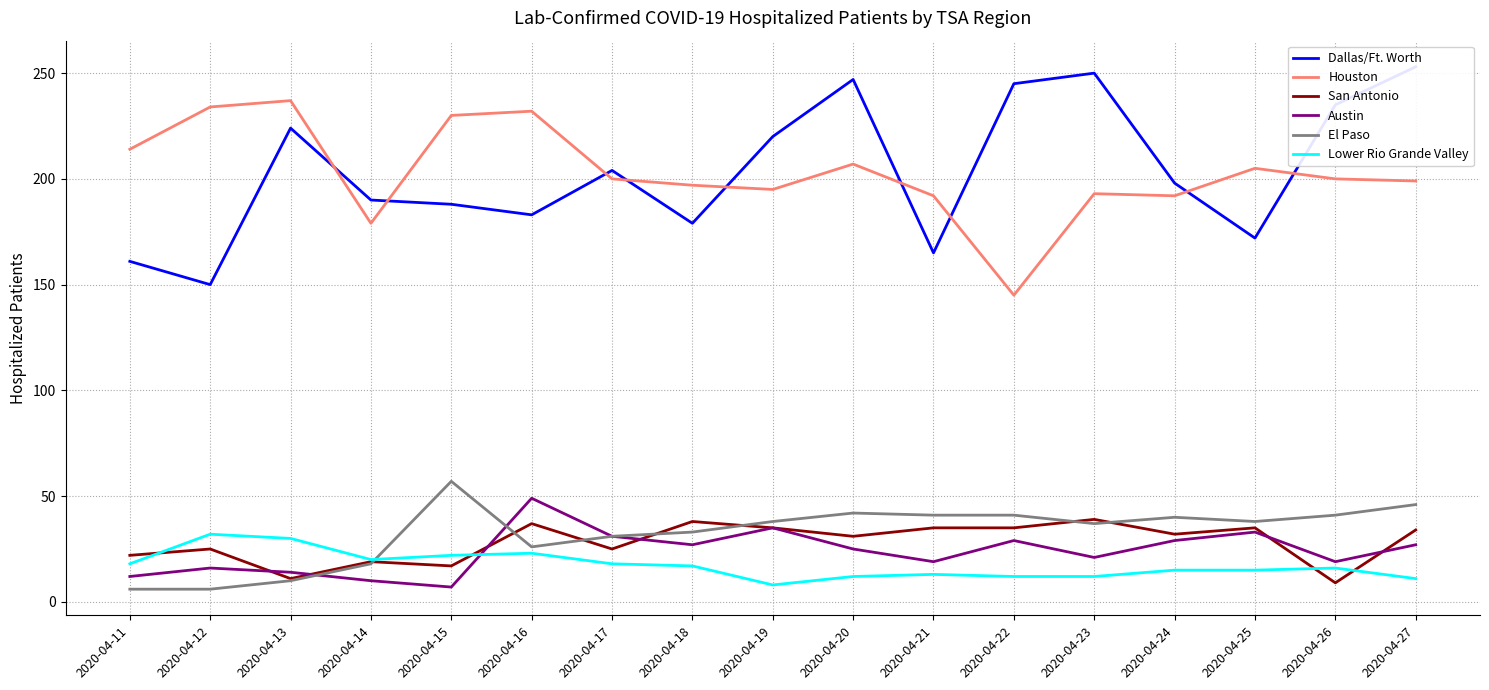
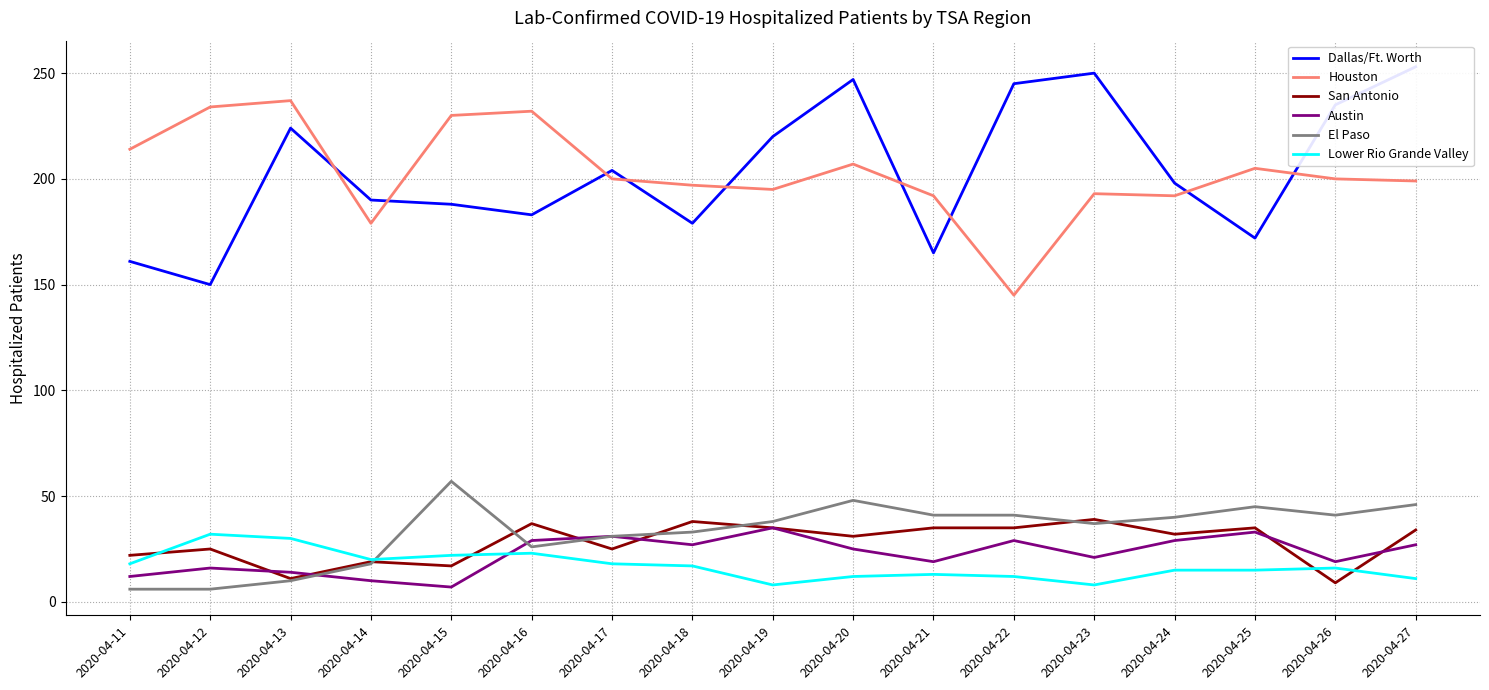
  {
    "Dallas/Ft. Worth": {
      "2020-04-11": 161,
      "2020-04-12": 150,
      "2020-04-13": 224,
      "2020-04-14": 190,
      "2020-04-15": 188,
      "2020-04-16": 183,
      "2020-04-17": 204,
      "2020-04-18": 179,
      "2020-04-19": 220,
      "2020-04-20": 247,
      "2020-04-21": 165,
      "2020-04-22": 245,
      "2020-04-23": 250,
      "2020-04-24": 198,
      "2020-04-25": 172
    },
    "Houston": {
      "2020-04-11": 214,
      "2020-04-12": 234,
      "2020-04-13": 237,
      "2020-04-14": 179,
      "2020-04-15": 230,
      "2020-04-16": 232,
      "2020-04-17": 200,
      "2020-04-18": 197,
      "2020-04-19": 195,
      "2020-04-20": 207,
      "2020-04-21": 192,
      "2020-04-22": 145,
      "2020-04-23": 193,
      "2020-04-24": 192,
      "2020-04-25": 205,
      "2020-04-26": 200,
      "2020-04-27": 199
    },
    "San Antonio": {
      "2020-04-11": 22,
      "2020-04-12": 25,
      "2020-04-15": 17,
      "2020-04-16": 37,
      "2020-04-17": 25,
      "2020-04-18": 38,
      "2020-04-20": 31,
      "2020-04-21": 35,
      "2020-04-22": 35,
      "2020-04-23": 39,
      "2020-04-24": 32,
      "2020-04-25": 35,
      "2020-04-26": 9,
      "2020-04-27": 34
    },
    "Austin": {
      "2020-04-11": 12,
      "2020-04-12": 16,
      "2020-04-13": 14,
      "2020-04-14": 10,
      "2020-04-15": 7,
-     "2020-04-16": 49,
+     "2020-04-16": 29,
      "2020-04-18": 27,
      "2020-04-20": 25,
      "2020-04-21": 19,
      "2020-04-22": 29,
      "2020-04-23": 21,
      "2020-04-24": 29,
      "2020-04-25": 33,
      "2020-04-26": 19,
      "2020-04-27": 27
    },
    "El Paso": {
      "2020-04-11": 6,
      "2020-04-12": 6,
      "2020-04-15": 57,
      "2020-04-16": 26,
      "2020-04-18": 33,
      "2020-04-19": 38,
-     "2020-04-20": 42,
+     "2020-04-20": 48,
      "2020-04-21": 41,
      "2020-04-22": 41,
      "2020-04-23": 37,
      "2020-04-24": 40,
-     "2020-04-25": 38,
+     "2020-04-25": 45,
      "2020-04-26": 41,
      "2020-04-27": 46
    },
    "Lower Rio Grande Valley": {
      "2020-04-11": 18,
      "2020-04-12": 32,
      "2020-04-13": 30,
      "2020-04-15": 22,
      "2020-04-16": 23,
      "2020-04-17": 18,
      "2020-04-18": 17,
      "2020-04-19": 8,
      "2020-04-20": 12,
      "2020-04-21": 13,
      "2020-04-22": 12,
-     "2020-04-23": 12,
+     "2020-04-23": 8,
      "2020-04-24": 15,
      "2020-04-25": 15,
      "2020-04-26": 16,
      "2020-04-27": 11
    }
  }
